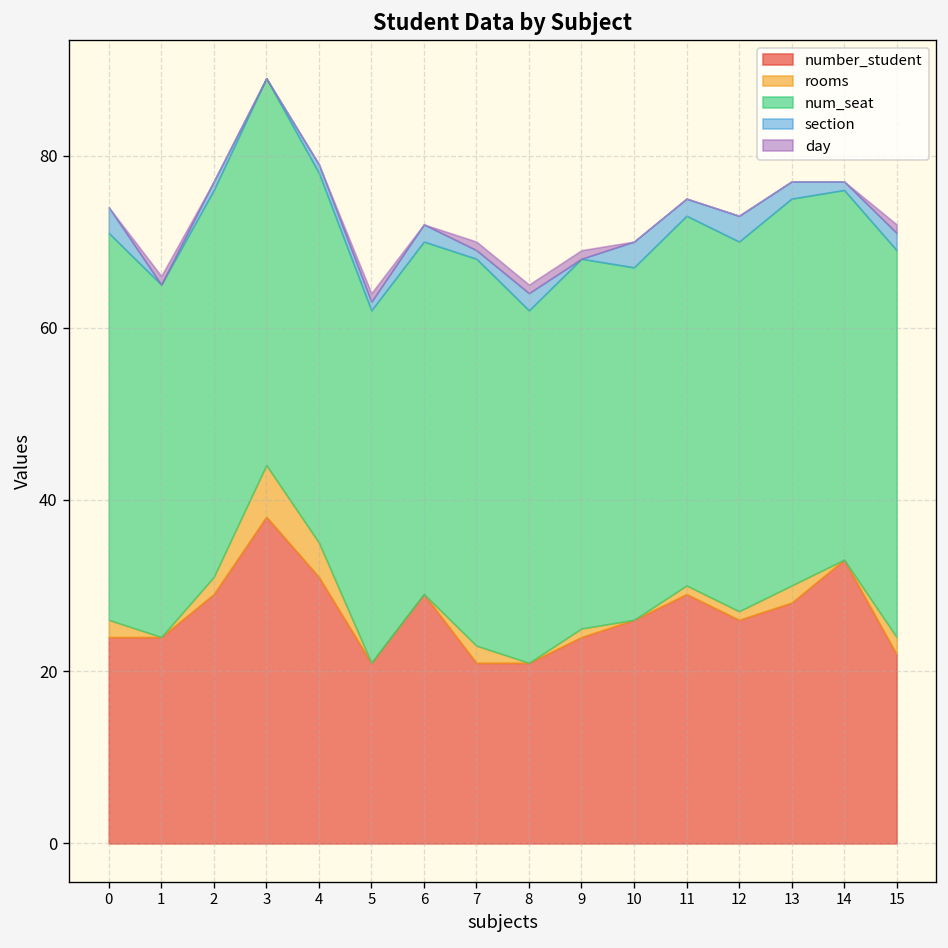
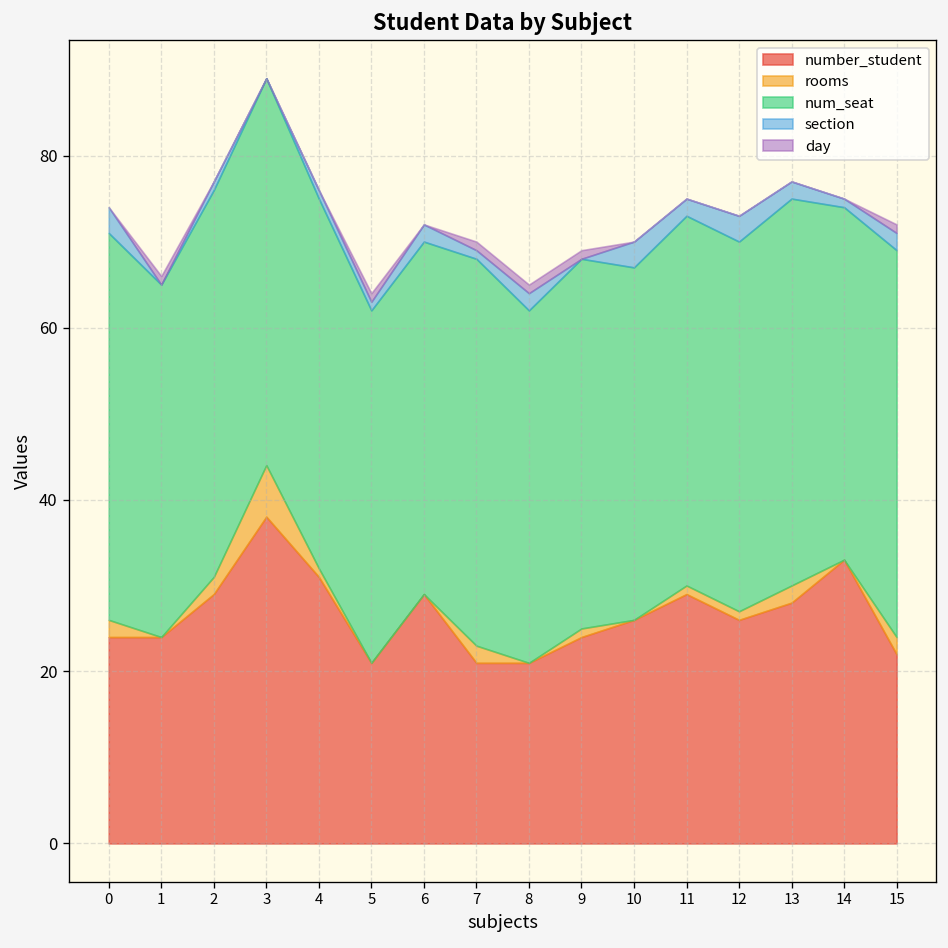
  {
    "number_student": {
      "0": 24,
      "2": 29,
      "3": 38,
      "4": 31,
      "7": 21,
      "9": 24,
      "11": 29,
      "12": 26,
      "13": 28,
      "15": 22
    },
    "rooms": {
      "0": 2,
      "2": 2,
      "3": 6,
-     "4": 4,
+     "4": 1,
      "7": 2,
      "9": 1,
      "11": 1,
      "12": 1,
      "13": 2,
      "15": 2
    },
    "num_seat": {
      "0": 45,
      "2": 45,
      "4": 43,
      "5": 41,
      "6": 41,
      "7": 45,
      "8": 41,
      "10": 41,
      "11": 43,
      "12": 43,
      "13": 45,
-     "14": 43,
+     "14": 41,
      "15": 45
    },
    "section": {
      "5": 1,
      "7": 1,
      "8": 2,
      "15": 2
    },
    "day": {
      "1": 1,
      "5": 1,
      "7": 1,
      "8": 1,
      "9": 1,
      "15": 1
    }
  }
